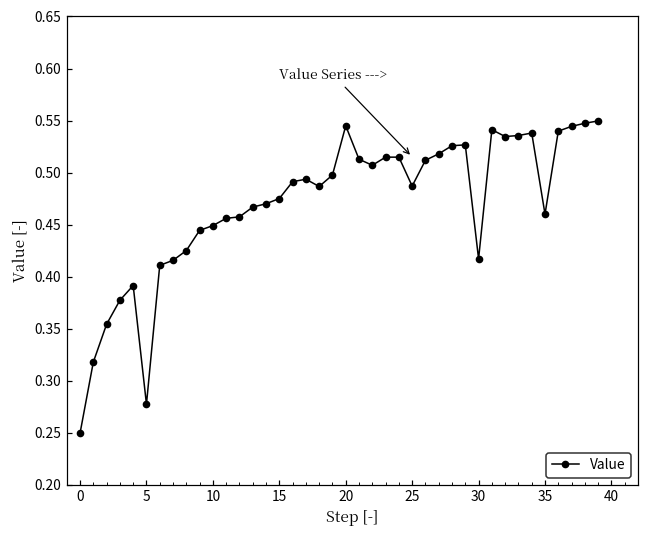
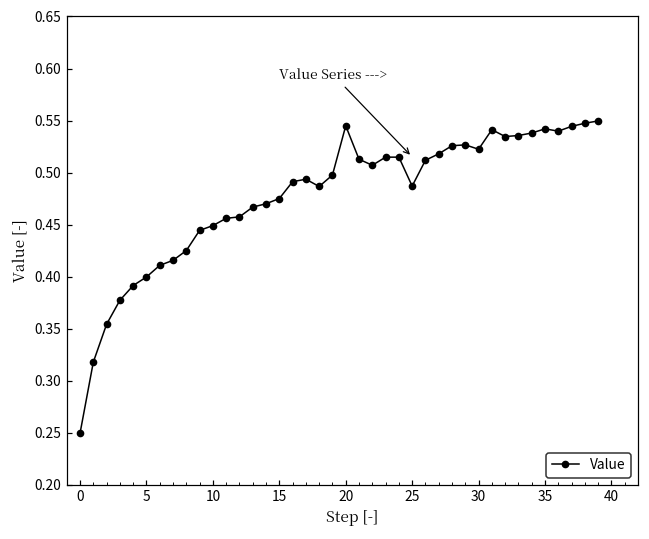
  {
    "0": 0.25,
-   "5": 0.28,
+   "5": 0.40,
    "10": 0.45,
    "15": 0.47,
    "20": 0.54,
    "25": 0.49,
-   "30": 0.42,
-   "35": 0.46
+   "30": 0.52,
+   "35": 0.54
  }
